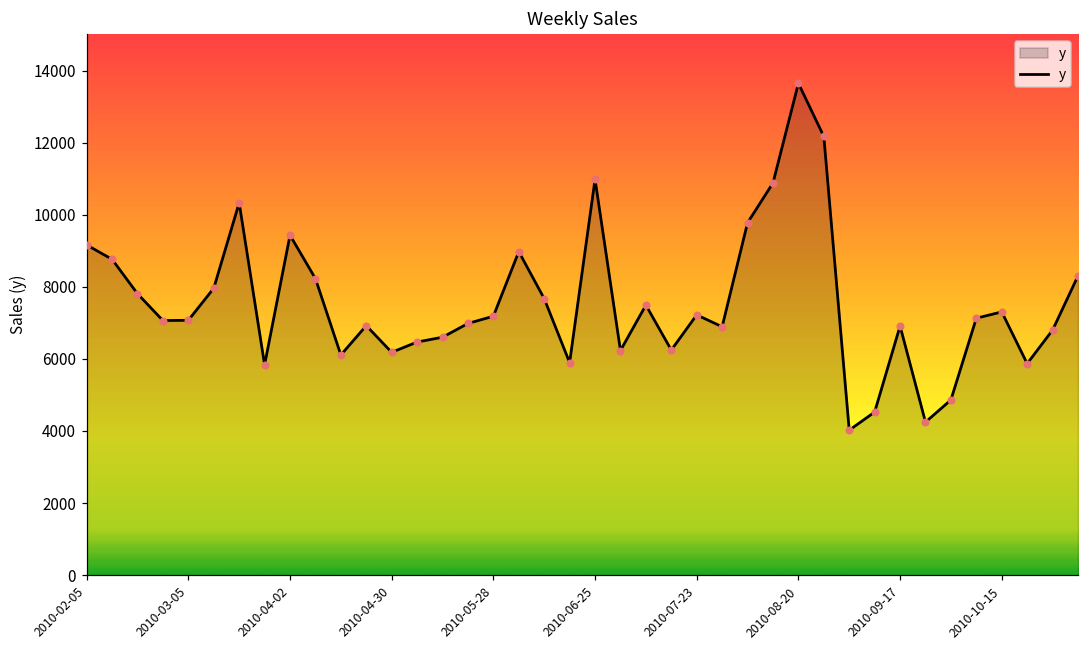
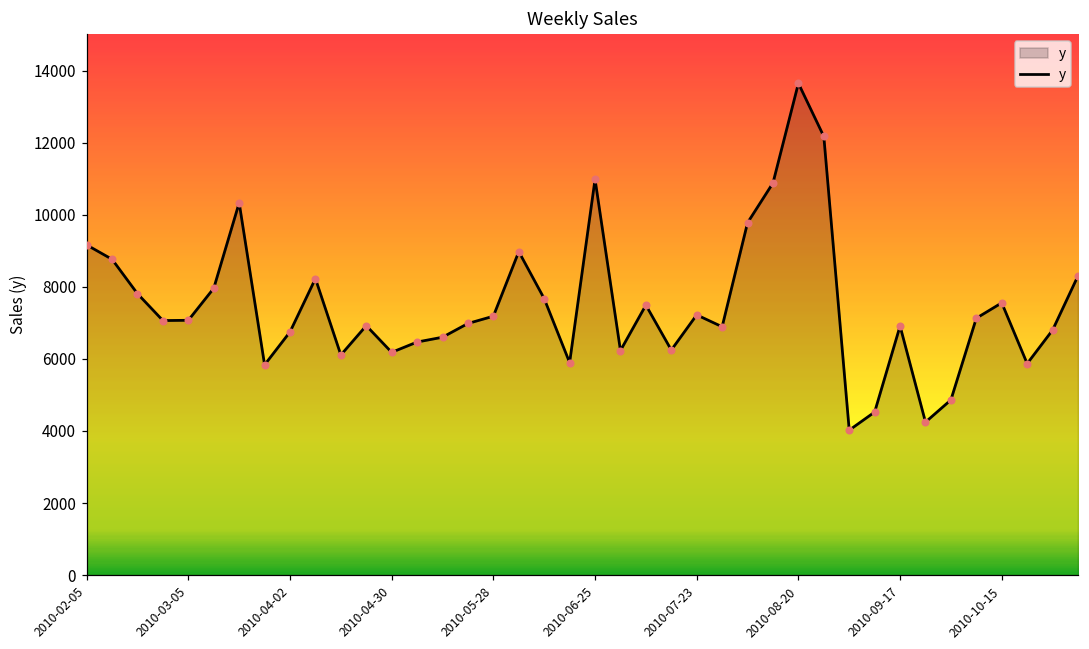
  {
    "2010-02-05": 9200,
    "2010-03-05": 7100,
-   "2010-04-02": 9400,
+   "2010-04-02": 6700,
    "2010-04-30": 6200,
    "2010-05-28": 7200,
    "2010-06-25": 11000,
    "2010-07-23": 7200,
    "2010-08-20": 13600,
    "2010-09-17": 6900,
-   "2010-10-15": 7300
+   "2010-10-15": 7600
  }
